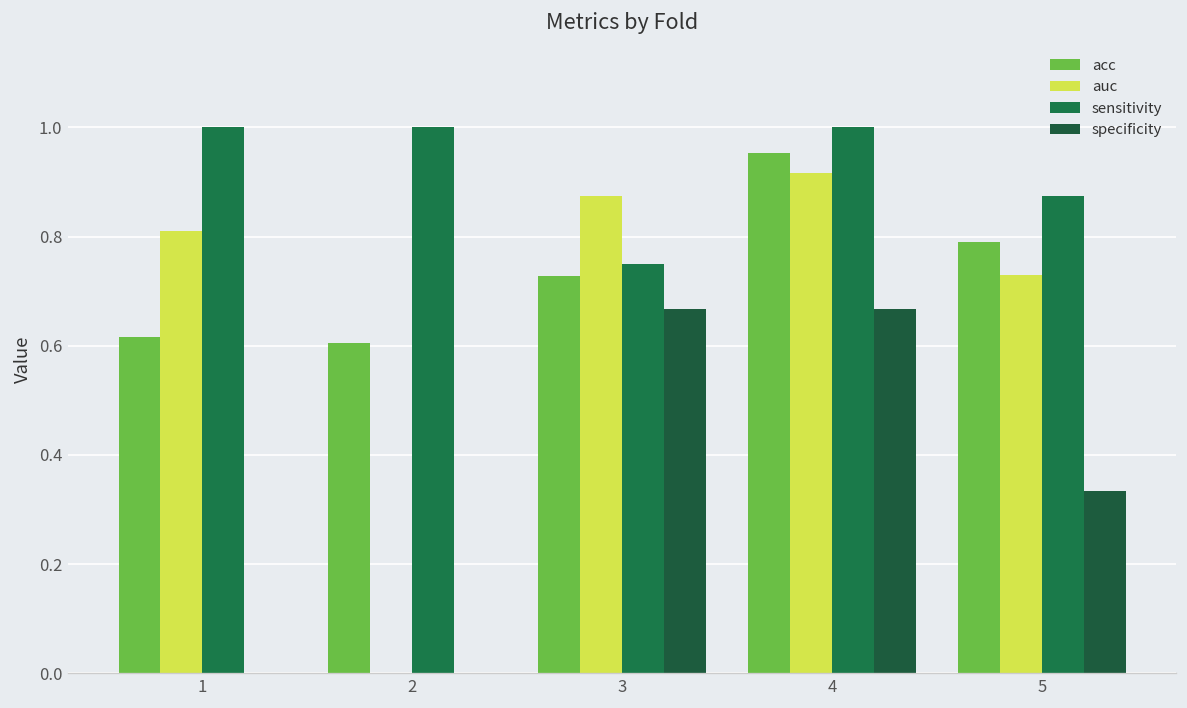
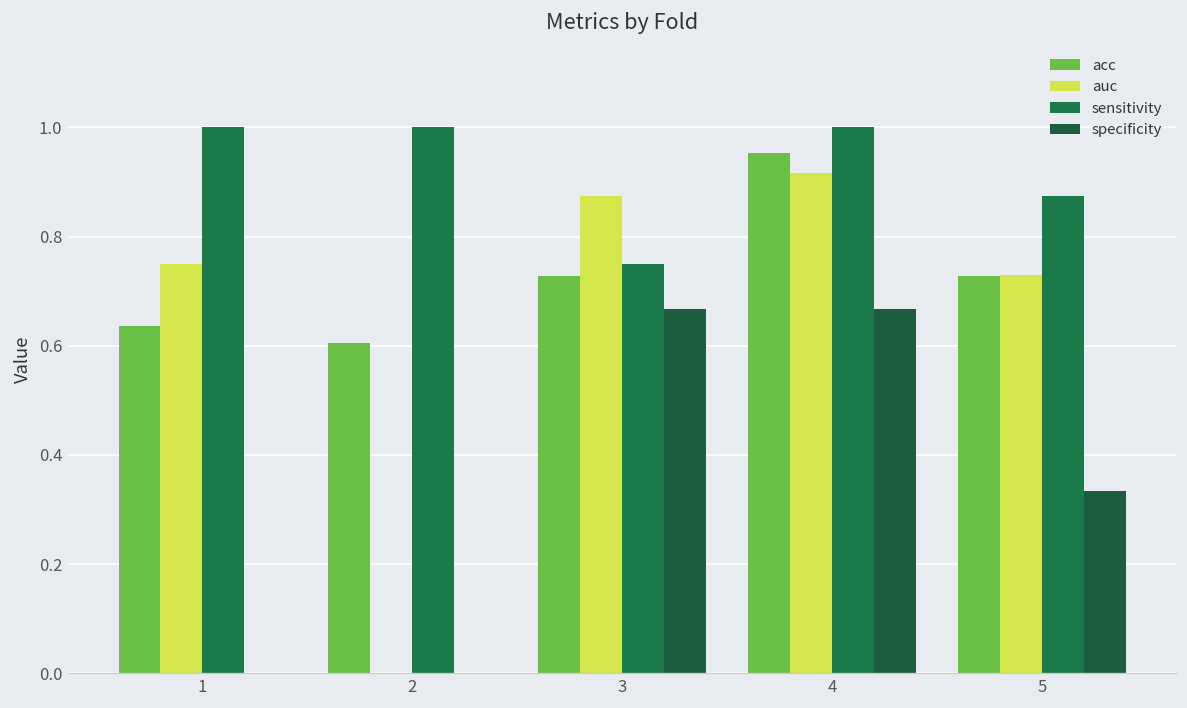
  {
    "acc": {
-     "1": 0.62,
+     "1": 0.64,
      "2": 0.60,
      "3": 0.73,
      "4": 0.95,
-     "5": 0.79
+     "5": 0.73
    },
    "auc": {
-     "1": 0.81,
+     "1": 0.75,
      "2": 0.00,
      "3": 0.88,
      "4": 0.92,
      "5": 0.73
    }
  }
